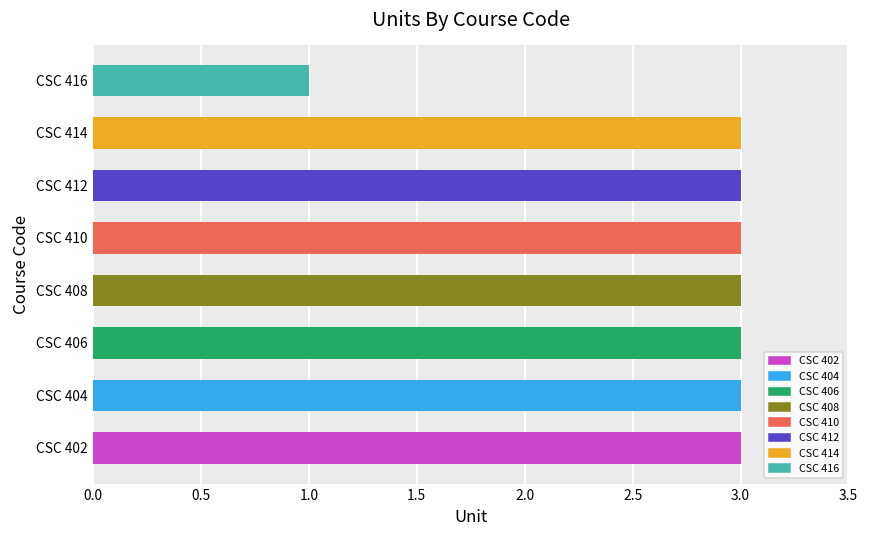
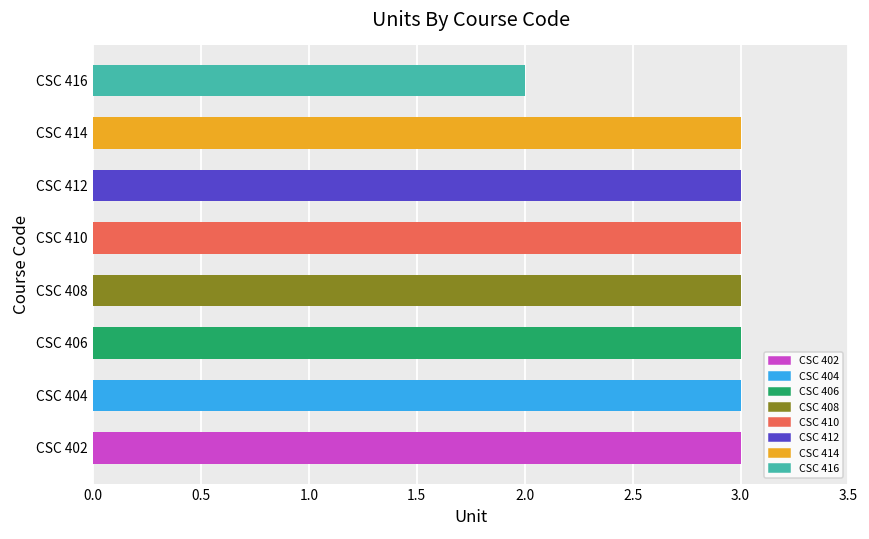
  {
-   "CSC 416": 1,
+   "CSC 416": 2,
    "CSC 414": 3,
    "CSC 412": 3,
    "CSC 410": 3,
    "CSC 408": 3,
    "CSC 406": 3,
    "CSC 404": 3,
    "CSC 402": 3
  }
